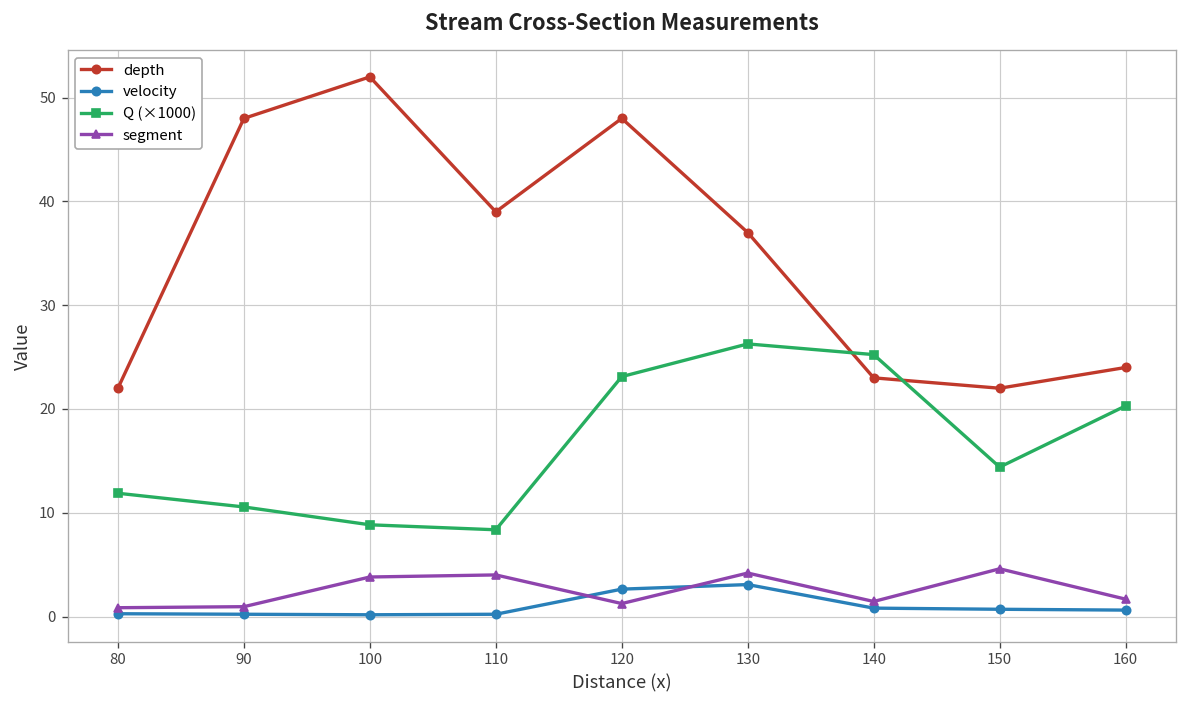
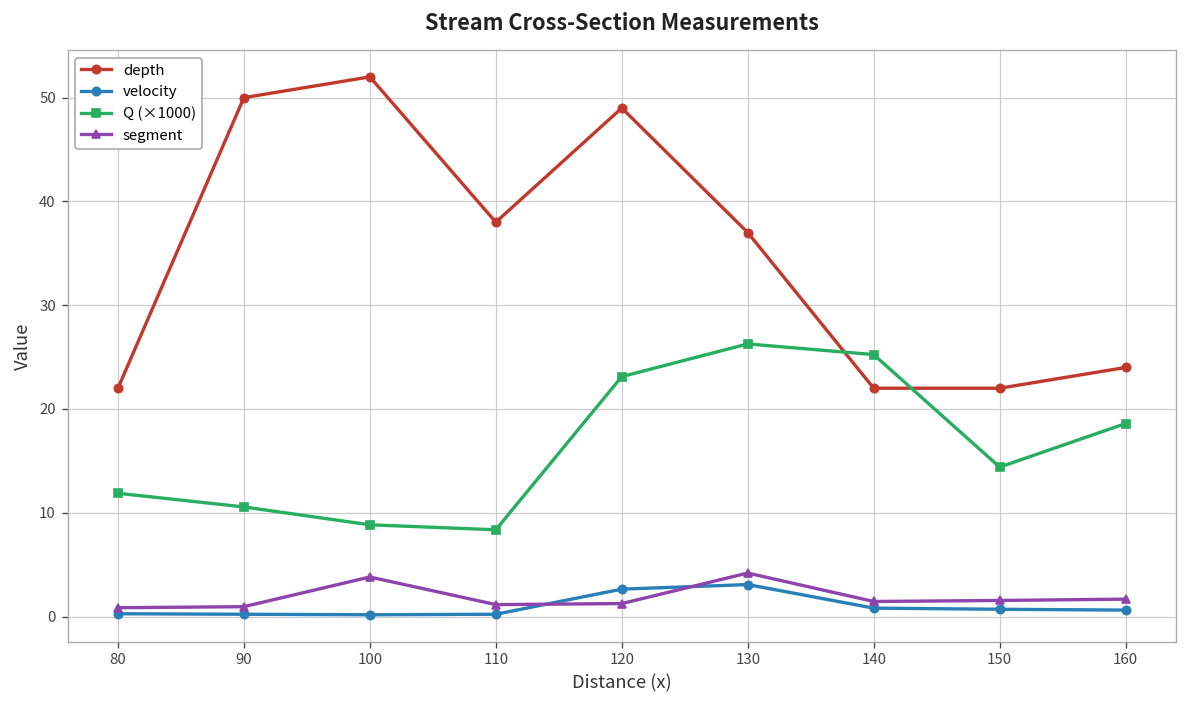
  {
    "depth": {
      "80": 22,
-     "90": 48,
+     "90": 50,
      "100": 52,
-     "110": 39,
-     "120": 48,
+     "110": 38,
+     "120": 49,
      "130": 37,
-     "140": 23,
+     "140": 22,
      "150": 22,
      "160": 24
    },
    "velocity": {
      "80": 0,
      "90": 0,
      "100": 0,
      "110": 0,
      "120": 3,
      "130": 3,
      "140": 1,
      "150": 1,
      "160": 1
    },
    "Q (×1000)": {
      "80": 12,
      "90": 11,
      "100": 9,
      "110": 8,
      "120": 23,
      "130": 26,
      "140": 25,
      "150": 14,
-     "160": 20
+     "160": 19
    },
    "segment": {
      "80": 1,
      "90": 1,
      "100": 4,
-     "110": 4,
+     "110": 1,
      "120": 1,
      "130": 4,
      "140": 1,
-     "150": 5,
+     "150": 2,
      "160": 2
    }
  }
